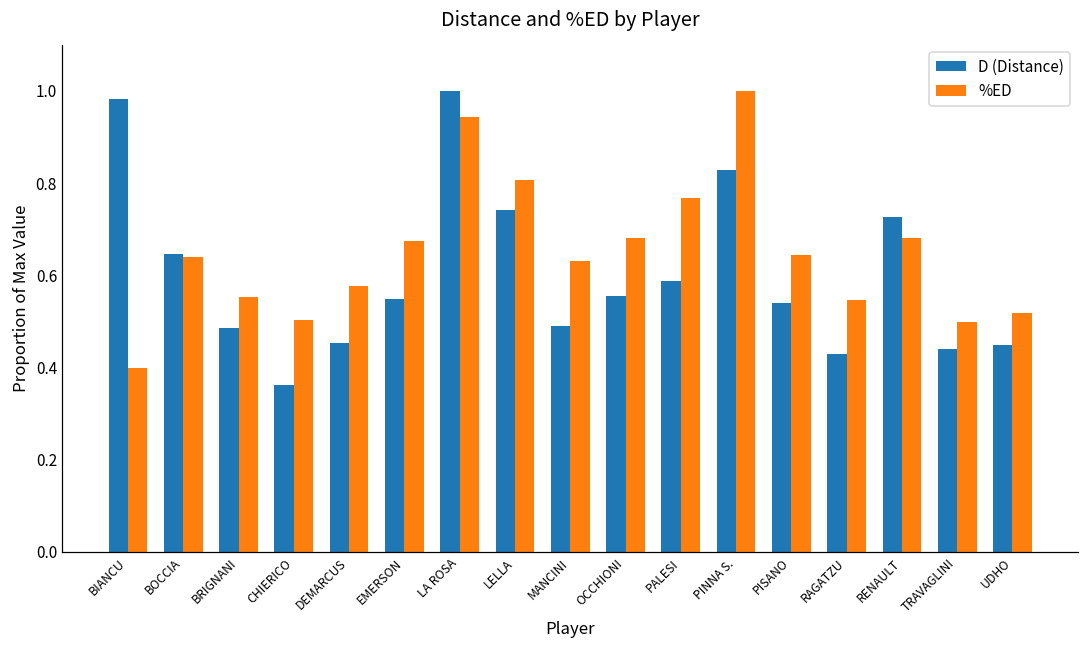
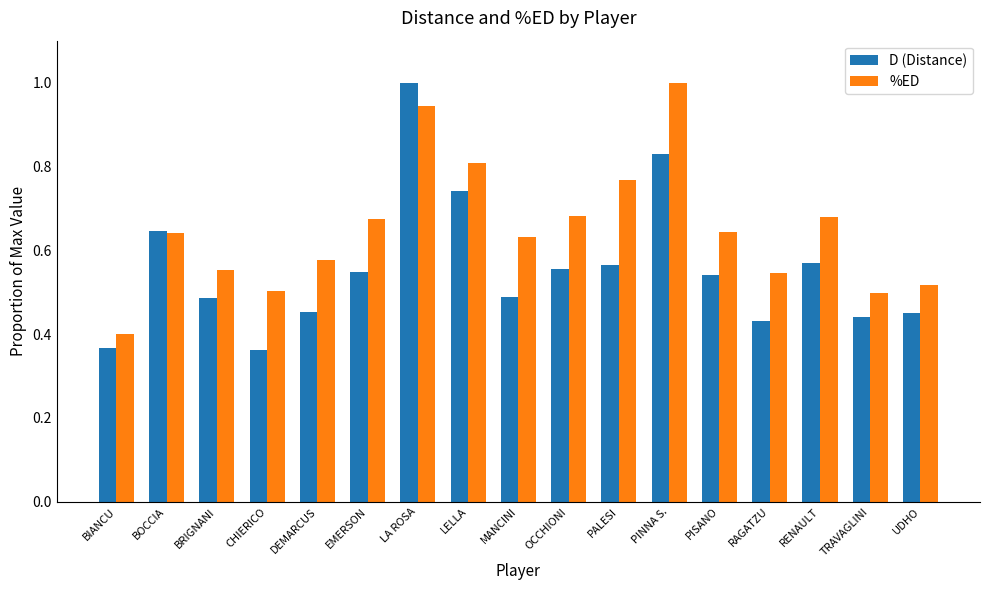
  {
    "D (Distance)": {
-     "BIANCU": 0.98,
+     "BIANCU": 0.37,
      "BOCCIA": 0.65,
      "BRIGNANI": 0.49,
      "CHIERICO": 0.36,
      "DEMARCUS": 0.45,
      "EMERSON": 0.55,
      "LA ROSA": 1.00,
      "LELLA": 0.74,
      "MANCINI": 0.49,
      "OCCHIONI": 0.56,
-     "PALESI": 0.59,
+     "PALESI": 0.56,
      "PINNA S.": 0.83,
      "PISANO": 0.54,
      "RAGATZU": 0.43,
-     "RENAULT": 0.73,
+     "RENAULT": 0.57,
      "TRAVAGLINI": 0.44,
      "UDHO": 0.45
    },
    "%ED": {
      "BIANCU": 0.40,
      "BOCCIA": 0.64,
      "BRIGNANI": 0.55,
      "CHIERICO": 0.50,
      "DEMARCUS": 0.58,
      "EMERSON": 0.67,
      "LA ROSA": 0.94,
      "LELLA": 0.81,
      "MANCINI": 0.63,
      "OCCHIONI": 0.68,
      "PALESI": 0.77,
      "PINNA S.": 1.00,
      "PISANO": 0.64,
      "RAGATZU": 0.55,
      "RENAULT": 0.68,
      "TRAVAGLINI": 0.50,
      "UDHO": 0.52
    }
  }
